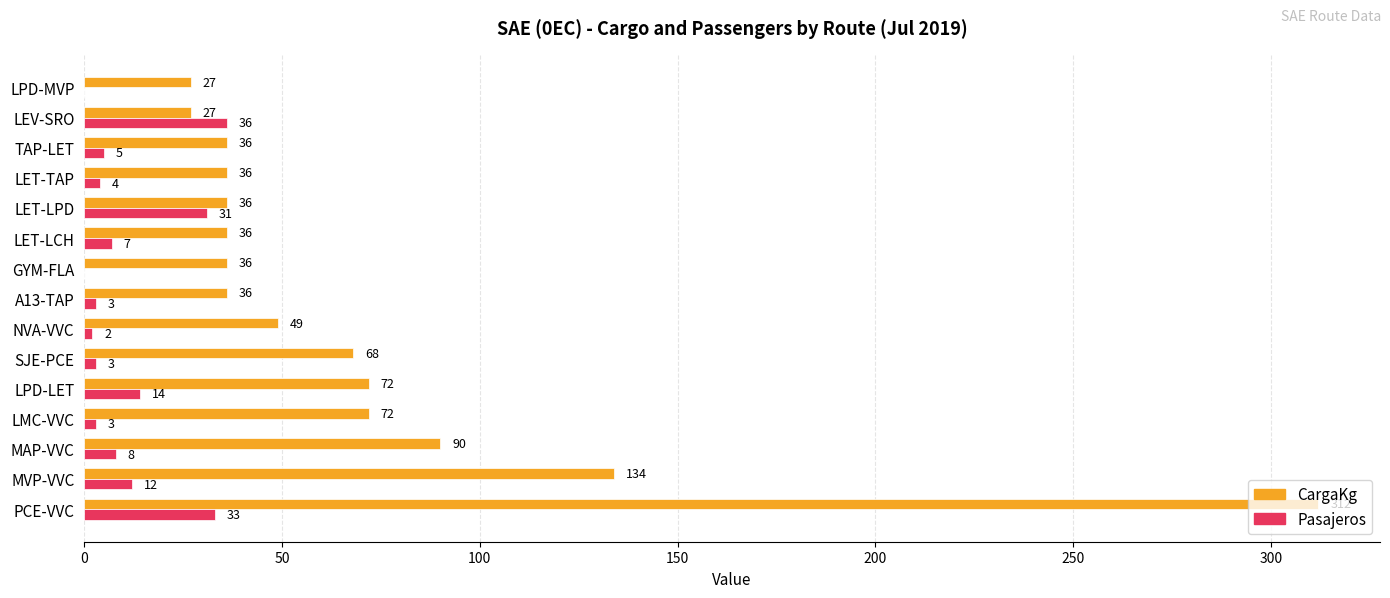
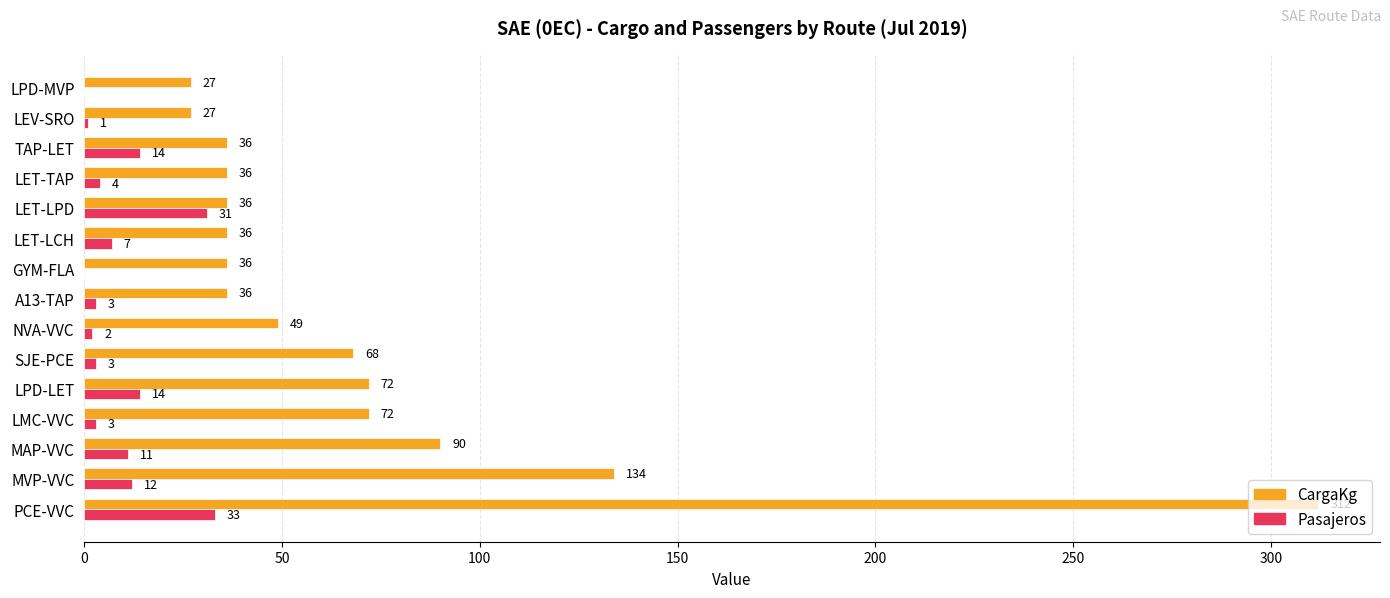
  {
    "CargaKg": {
      "LPD-MVP": 27,
      "LEV-SRO": 27,
      "TAP-LET": 36,
      "LET-TAP": 36,
      "LET-LPD": 36,
      "LET-LCH": 36,
      "GYM-FLA": 36,
      "A13-TAP": 36,
      "NVA-VVC": 49,
      "SJE-PCE": 68,
      "LPD-LET": 72,
      "LMC-VVC": 72,
      "MAP-VVC": 90,
      "MVP-VVC": 134
    },
    "Pasajeros": {
-     "LEV-SRO": 36,
-     "TAP-LET": 5,
+     "LEV-SRO": 1,
+     "TAP-LET": 14,
      "LET-TAP": 4,
      "LET-LPD": 31,
      "LET-LCH": 7,
      "A13-TAP": 3,
      "NVA-VVC": 2,
      "SJE-PCE": 3,
      "LPD-LET": 14,
      "LMC-VVC": 3,
-     "MAP-VVC": 8,
+     "MAP-VVC": 11,
      "MVP-VVC": 12,
      "PCE-VVC": 33
    }
  }
